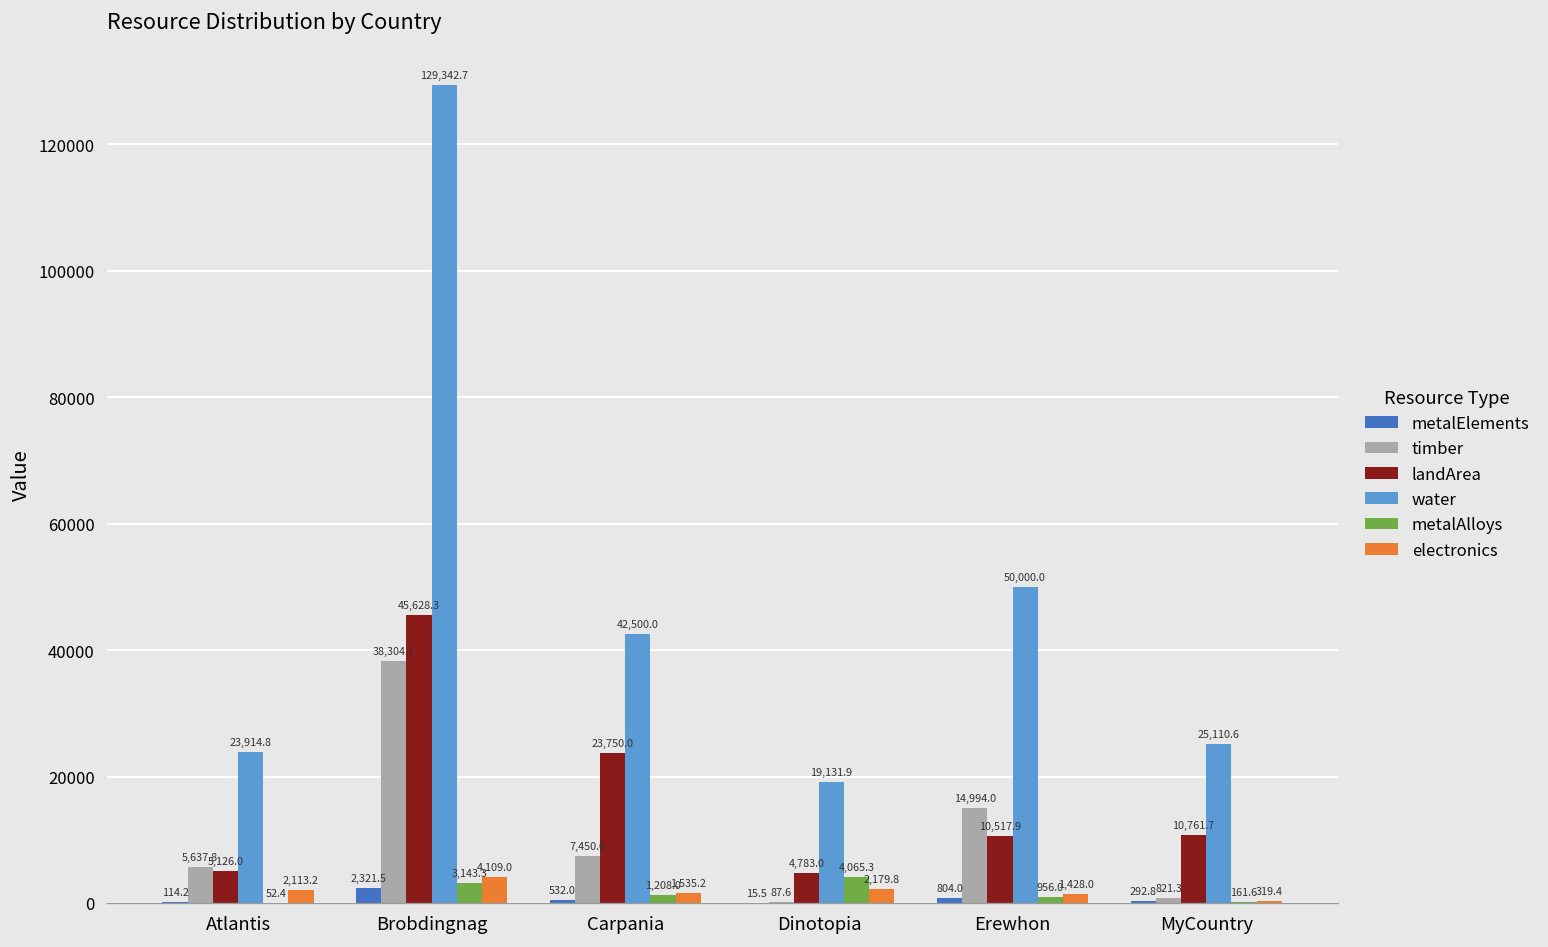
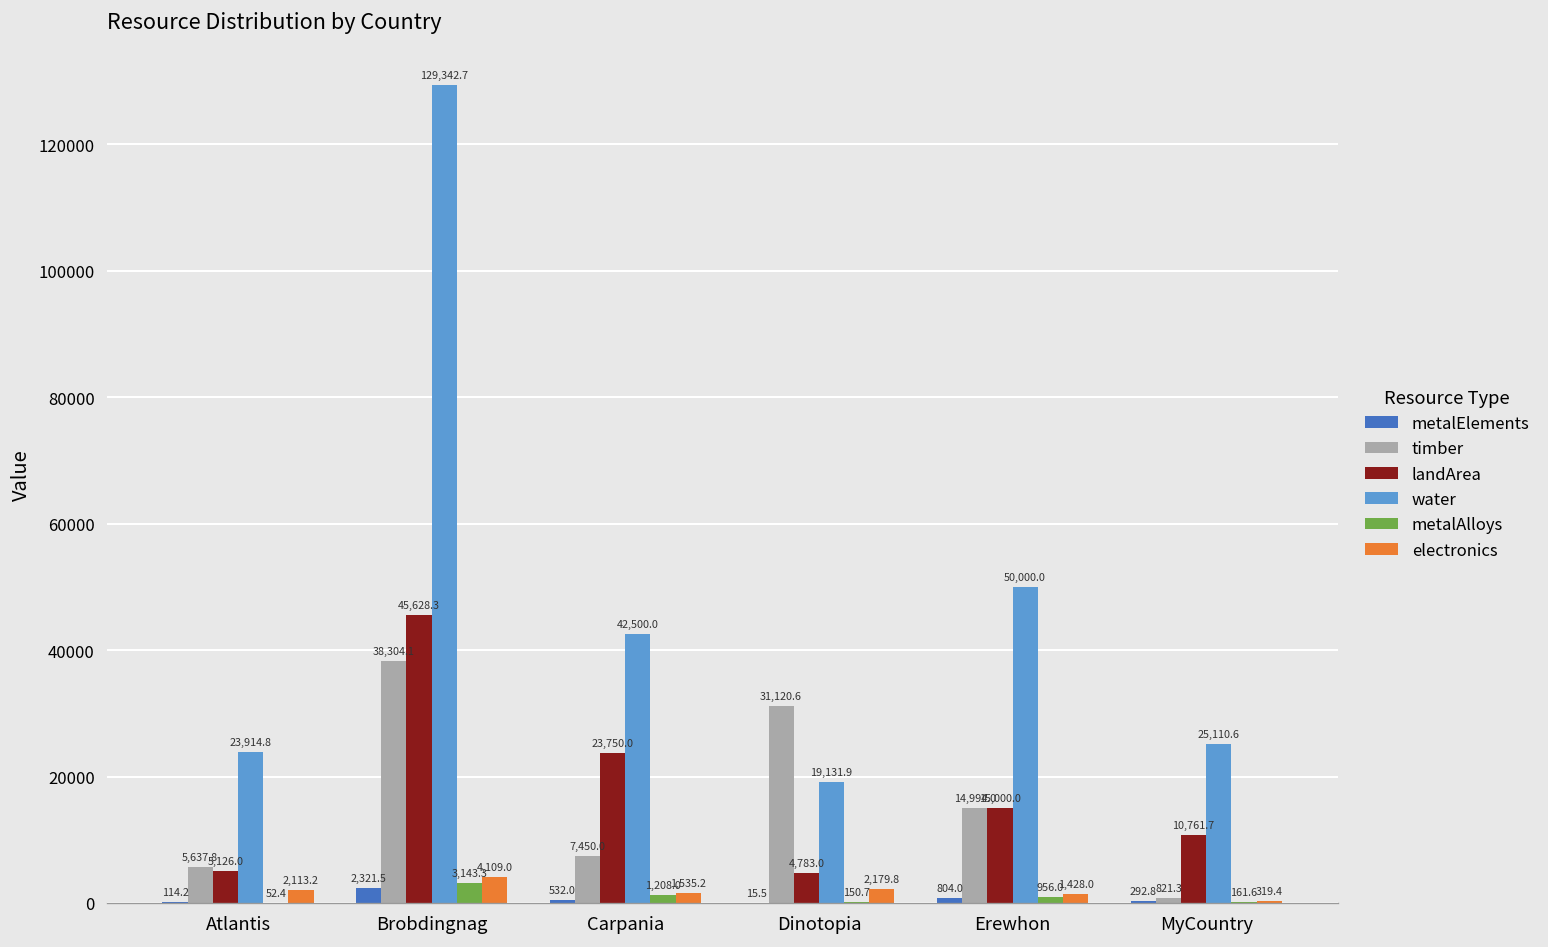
  {
    "timber": {
      "Brobdingnag": "38,304.1",
      "Carpania": "7,450.0",
-     "Dinotopia": "87.6",
+     "Dinotopia": "31,120.6",
      "Erewhon": "14,994.0",
      "MyCountry": "821.3"
    },
    "landArea": {
      "Brobdingnag": "45,628.3",
      "Carpania": "23,750.0",
      "Dinotopia": "4,783.0",
-     "Erewhon": "10,517.9",
+     "Erewhon": "15,000.0",
      "MyCountry": "10,761.7"
    },
    "metalAlloys": {
      "Atlantis": "52.4",
      "Brobdingnag": "3,143.3",
-     "Dinotopia": "4,065.3",
+     "Dinotopia": "150.7",
      "MyCountry": "161.6"
    },
    "electronics": {
      "Atlantis": "2,113.2",
      "Brobdingnag": "4,109.0",
      "Dinotopia": "2,179.8",
      "Erewhon": "1,428.0",
      "MyCountry": "319.4"
    }
  }
